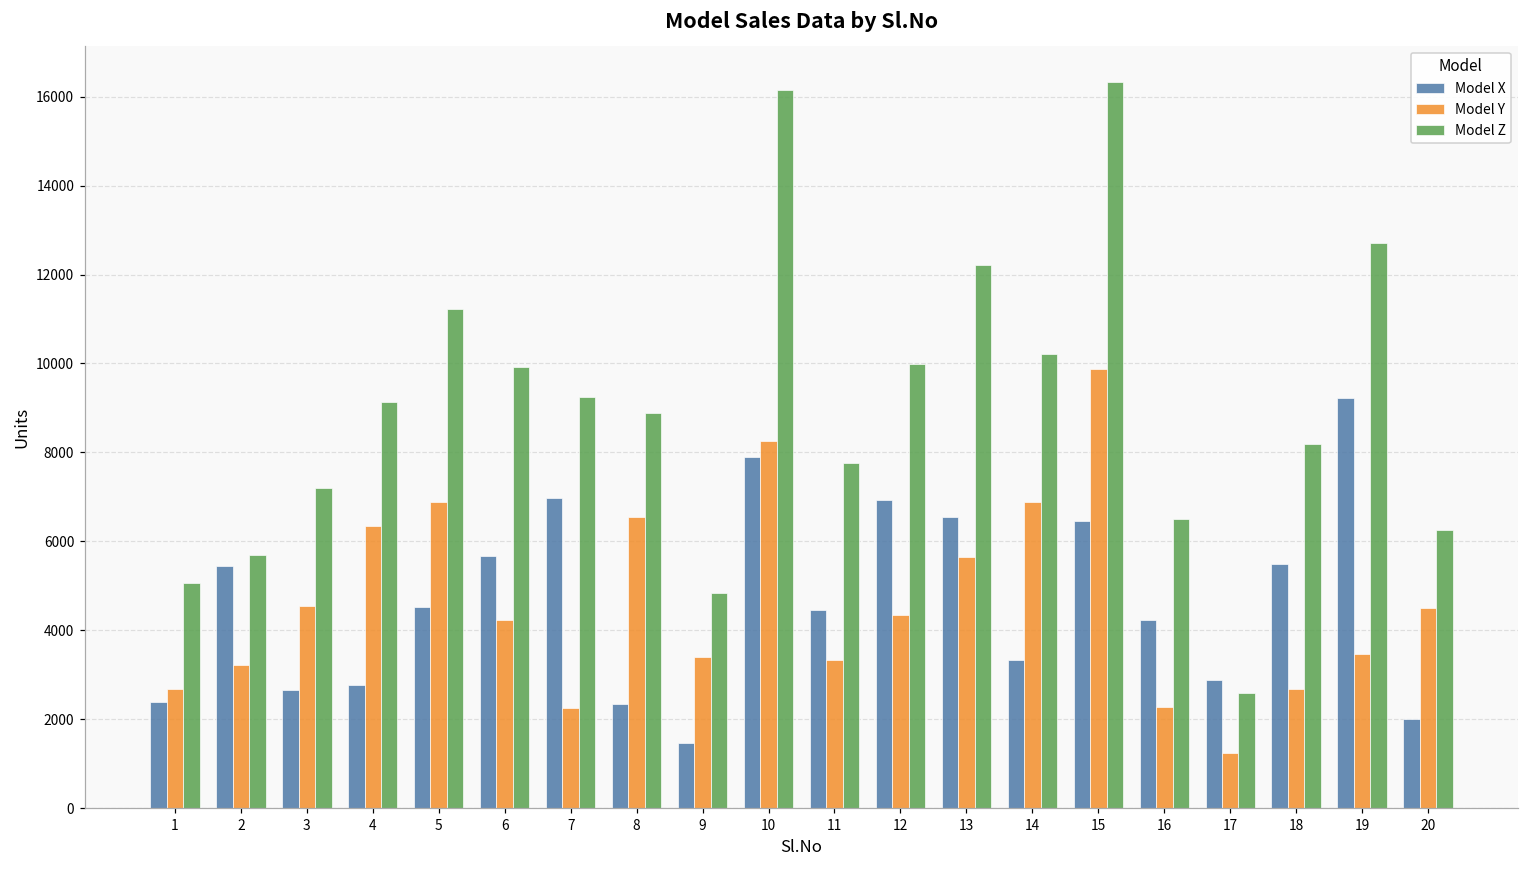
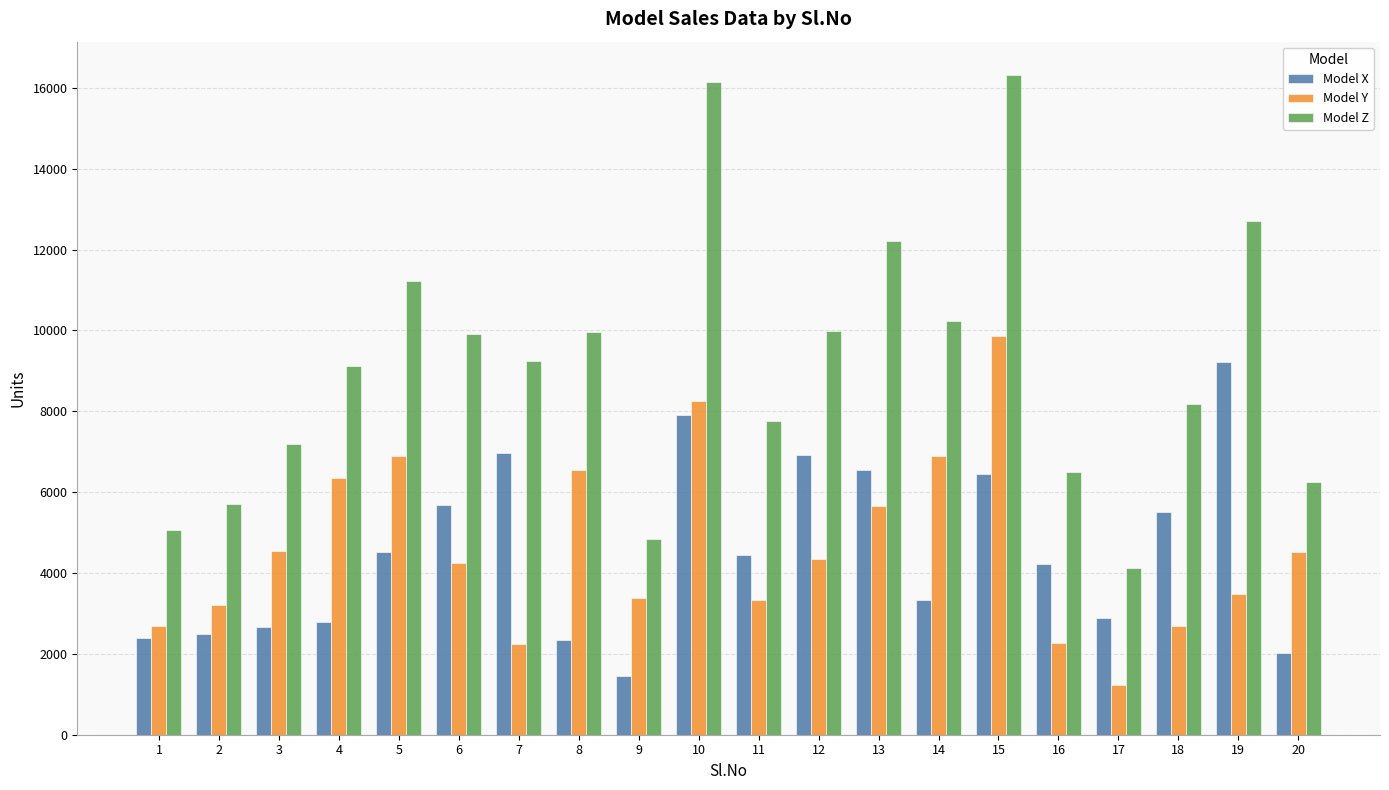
  {
    "Model X": {
      "1": 2400,
-     "2": 5400,
+     "2": 2500,
      "3": 2700,
      "4": 2800,
      "5": 4500,
      "6": 5700,
      "7": 7000,
      "8": 2300,
      "9": 1500,
      "10": 7900,
      "11": 4400,
      "12": 6900,
      "13": 6500,
      "14": 3300,
      "15": 6500,
      "16": 4200,
      "17": 2900,
      "18": 5500,
      "19": 9200,
      "20": 2000
    },
    "Model Y": {
      "1": 2700,
      "2": 3200,
      "3": 4500,
      "4": 6400,
      "5": 6900,
      "6": 4200,
      "7": 2300,
      "8": 6500,
      "9": 3400,
      "10": 8300,
      "11": 3300,
      "12": 4300,
      "13": 5700,
      "14": 6900,
      "15": 9900,
      "16": 2300,
      "17": 1200,
      "18": 2700,
      "19": 3500,
      "20": 4500
    },
    "Model Z": {
      "1": 5100,
      "2": 5700,
      "3": 7200,
      "4": 9100,
      "5": 11200,
      "6": 9900,
      "7": 9200,
-     "8": 8900,
+     "8": 10000,
      "9": 4800,
      "10": 16200,
      "11": 7800,
      "12": 10000,
      "13": 12200,
      "14": 10200,
      "15": 16300,
      "16": 6500,
-     "17": 2600,
+     "17": 4100,
      "18": 8200,
      "19": 12700,
      "20": 6300
    }
  }
